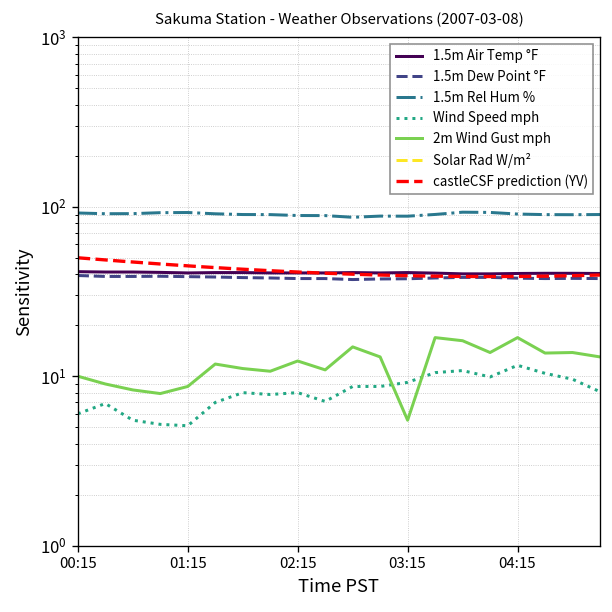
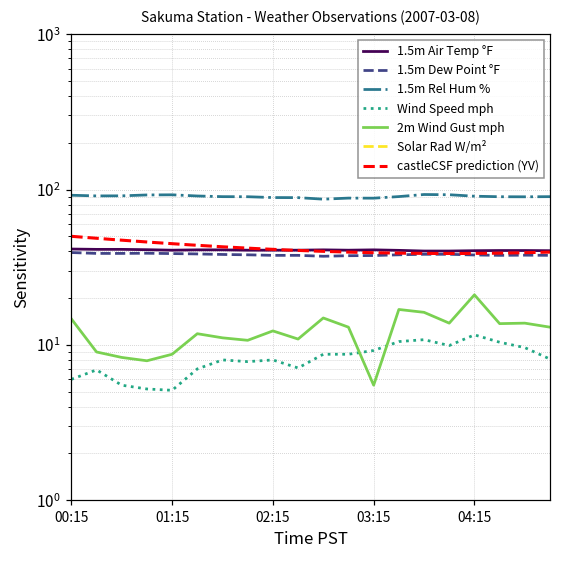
  {
    "1.5m Air Temp °F": {
      "00:15": 41,
      "01:15": 41,
      "03:15": 41,
      "04:15": 40
    },
    "2m Wind Gust mph": {
-     "00:15": 10,
+     "00:15": 15,
      "01:15": 9,
      "02:15": 12,
      "03:15": 5.5,
-     "04:15": 17
+     "04:15": 21
    },
    "castleCSF prediction (YV)": {
      "00:15": 50
    }
  }
